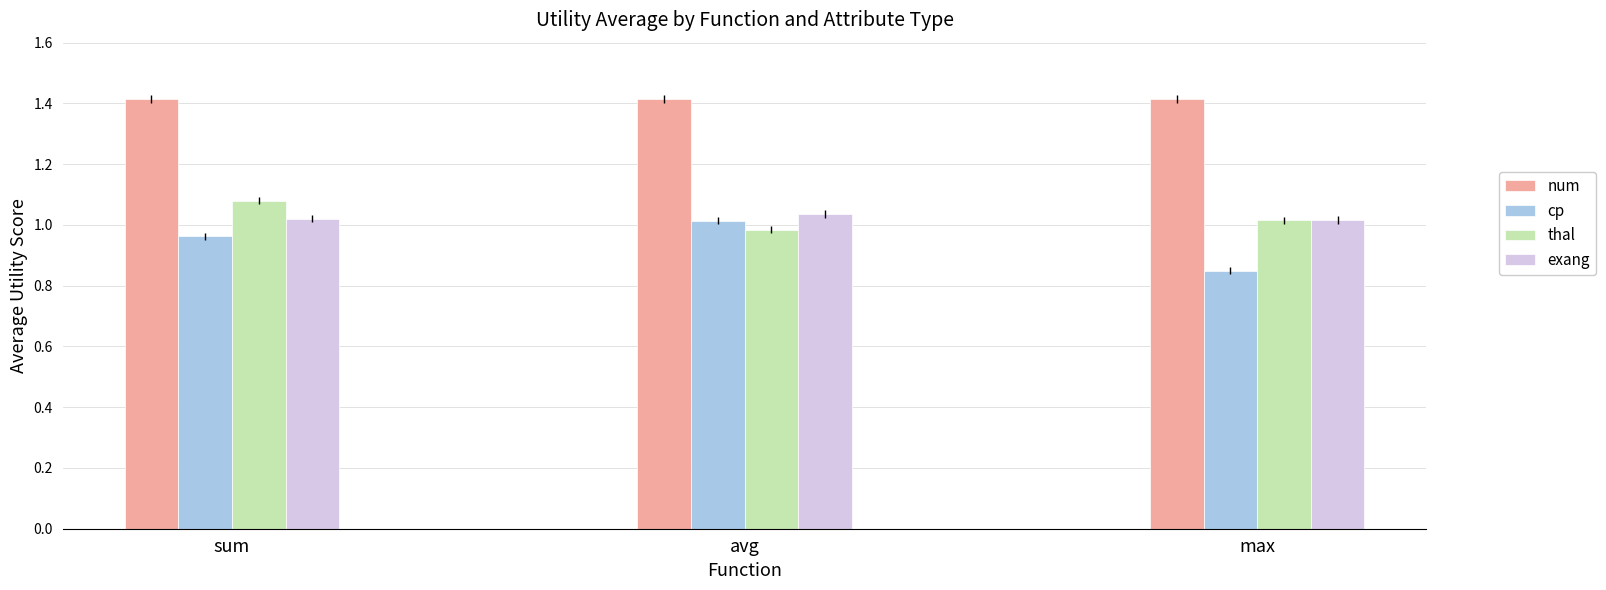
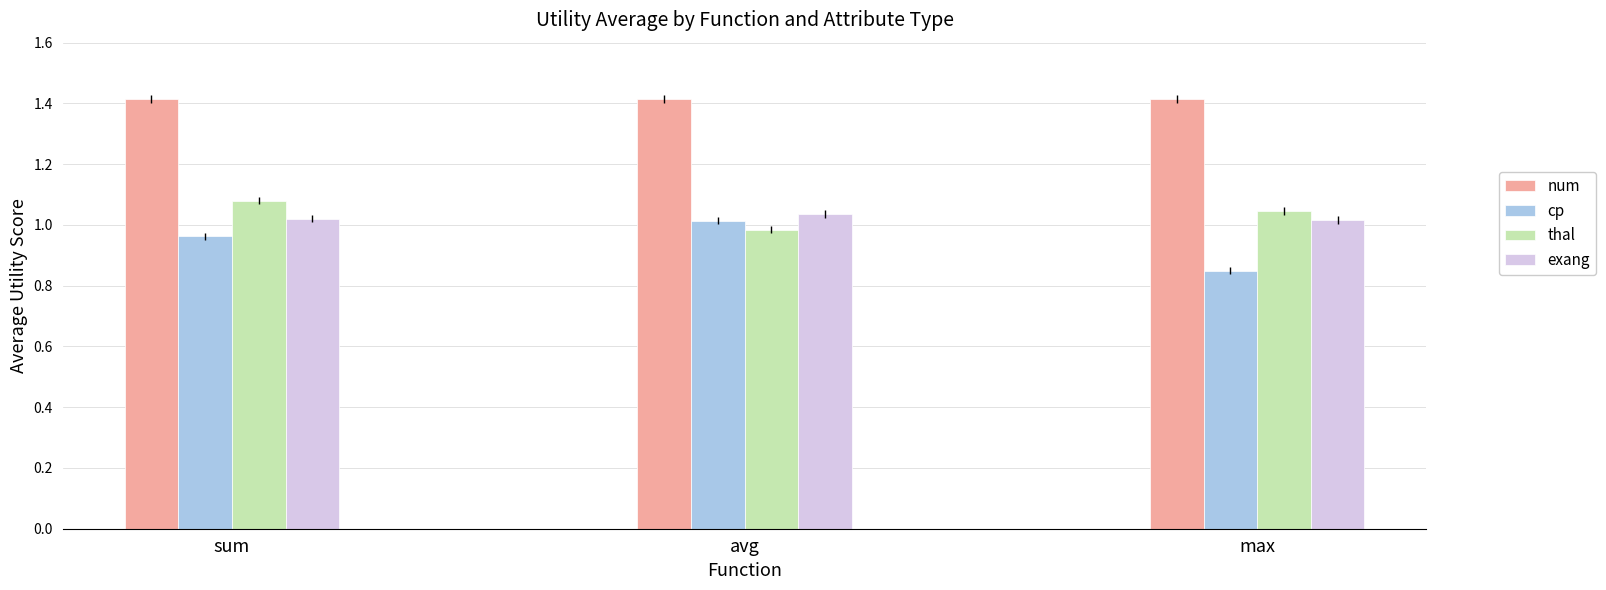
  {
    "num": {
      "sum": 1.41,
      "avg": 1.41,
      "max": 1.41
    },
    "thal": {
      "sum": 1.08,
      "avg": 0.98,
-     "max": 1.01
+     "max": 1.05
    }
  }
